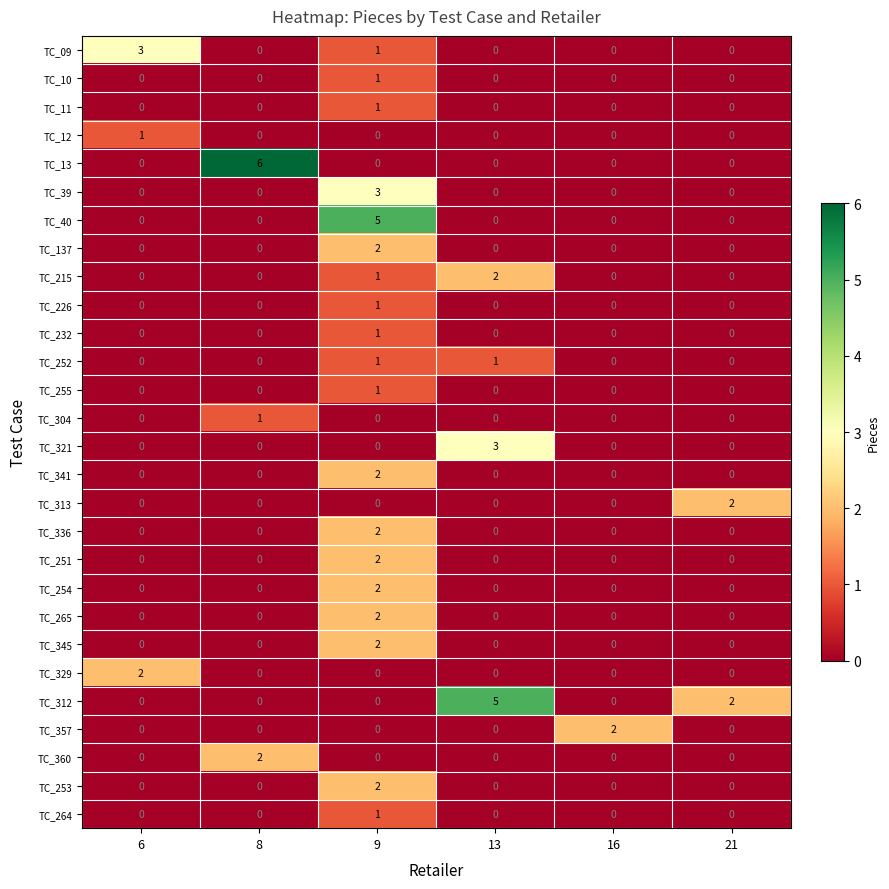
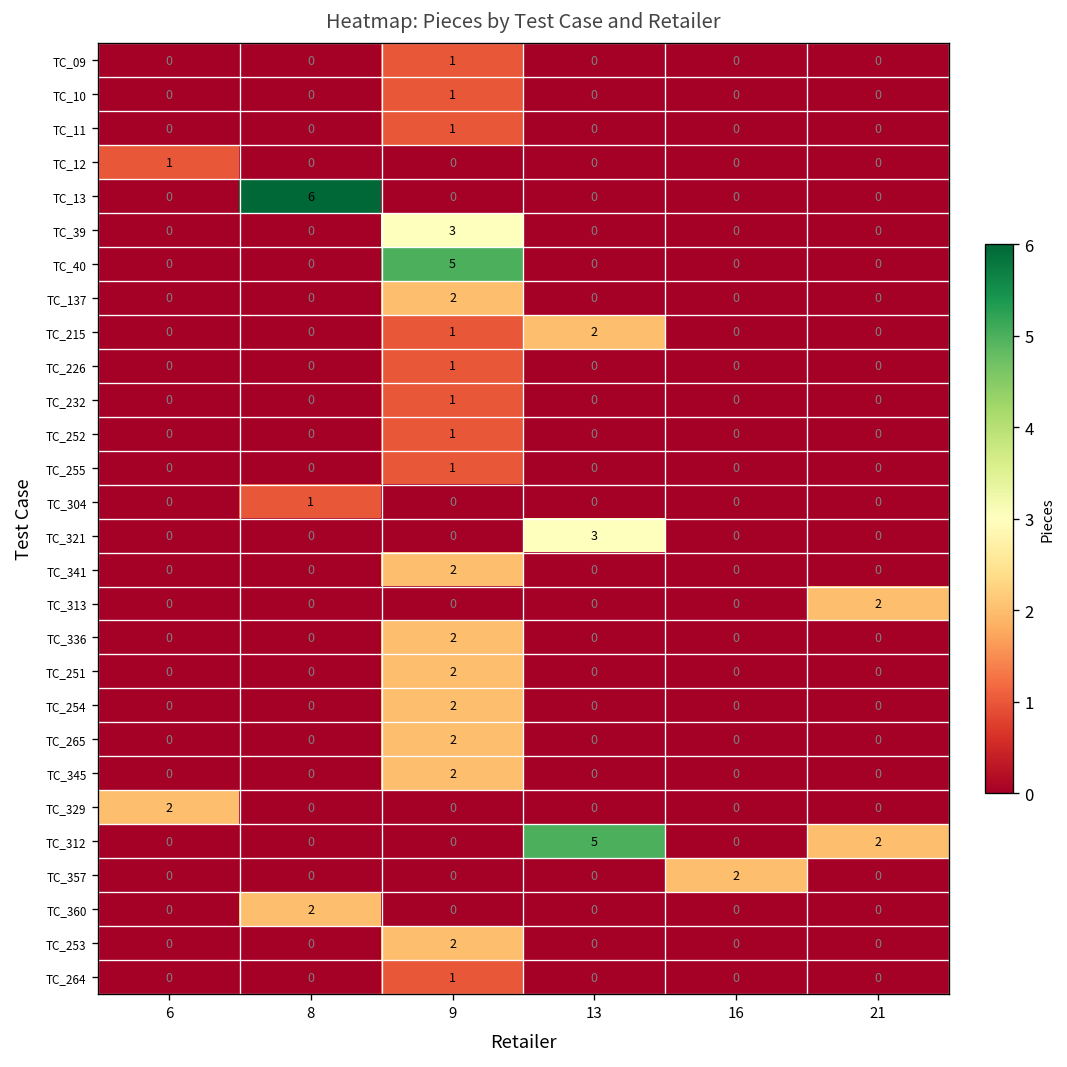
  {
    "TC_09": {
-     "6": 3,
+     "6": 0,
      "8": 0,
      "9": 1,
      "13": 0,
      "16": 0,
      "21": 0
    },
    "TC_10": {
      "6": 0,
      "8": 0,
      "9": 1,
      "13": 0,
      "16": 0,
      "21": 0
    },
    "TC_11": {
      "6": 0,
      "8": 0,
      "9": 1,
      "13": 0,
      "16": 0,
      "21": 0
    },
    "TC_12": {
      "6": 1,
      "8": 0,
      "9": 0,
      "13": 0,
      "16": 0,
      "21": 0
    },
    "TC_13": {
      "6": 0,
      "8": 6,
      "9": 0,
      "13": 0,
      "16": 0,
      "21": 0
    },
    "TC_39": {
      "6": 0,
      "8": 0,
      "9": 3,
      "13": 0,
      "16": 0,
      "21": 0
    },
    "TC_40": {
      "6": 0,
      "8": 0,
      "9": 5,
      "13": 0,
      "16": 0,
      "21": 0
    },
    "TC_137": {
      "6": 0,
      "8": 0,
      "9": 2,
      "13": 0,
      "16": 0,
      "21": 0
    },
    "TC_215": {
      "6": 0,
      "8": 0,
      "9": 1,
      "13": 2,
      "16": 0,
      "21": 0
    },
    "TC_226": {
      "6": 0,
      "8": 0,
      "9": 1,
      "13": 0,
      "16": 0,
      "21": 0
    },
    "TC_232": {
      "6": 0,
      "8": 0,
      "9": 1,
      "13": 0,
      "16": 0,
      "21": 0
    },
    "TC_252": {
      "6": 0,
      "8": 0,
      "9": 1,
-     "13": 1,
+     "13": 0,
      "16": 0,
      "21": 0
    },
    "TC_255": {
      "6": 0,
      "8": 0,
      "9": 1,
      "13": 0,
      "16": 0,
      "21": 0
    },
    "TC_304": {
      "6": 0,
      "8": 1,
      "9": 0,
      "13": 0,
      "16": 0,
      "21": 0
    },
    "TC_321": {
      "6": 0,
      "8": 0,
      "9": 0,
      "13": 3,
      "16": 0,
      "21": 0
    },
    "TC_341": {
      "6": 0,
      "8": 0,
      "9": 2,
      "13": 0,
      "16": 0,
      "21": 0
    },
    "TC_313": {
      "6": 0,
      "8": 0,
      "9": 0,
      "13": 0,
      "16": 0,
      "21": 2
    },
    "TC_336": {
      "6": 0,
      "8": 0,
      "9": 2,
      "13": 0,
      "16": 0,
      "21": 0
    },
    "TC_251": {
      "6": 0,
      "8": 0,
      "9": 2,
      "13": 0,
      "16": 0,
      "21": 0
    },
    "TC_254": {
      "6": 0,
      "8": 0,
      "9": 2,
      "13": 0,
      "16": 0,
      "21": 0
    },
    "TC_265": {
      "6": 0,
      "8": 0,
      "9": 2,
      "13": 0,
      "16": 0,
      "21": 0
    },
    "TC_345": {
      "6": 0,
      "8": 0,
      "9": 2,
      "13": 0,
      "16": 0,
      "21": 0
    },
    "TC_329": {
      "6": 2,
      "8": 0,
      "9": 0,
      "13": 0,
      "16": 0,
      "21": 0
    },
    "TC_312": {
      "6": 0,
      "8": 0,
      "9": 0,
      "13": 5,
      "16": 0,
      "21": 2
    },
    "TC_357": {
      "6": 0,
      "8": 0,
      "9": 0,
      "13": 0,
      "16": 2,
      "21": 0
    },
    "TC_360": {
      "6": 0,
      "8": 2,
      "9": 0,
      "13": 0,
      "16": 0,
      "21": 0
    },
    "TC_253": {
      "6": 0,
      "8": 0,
      "9": 2,
      "13": 0,
      "16": 0,
      "21": 0
    },
    "TC_264": {
      "6": 0,
      "8": 0,
      "9": 1,
      "13": 0,
      "16": 0,
      "21": 0
    }
  }
